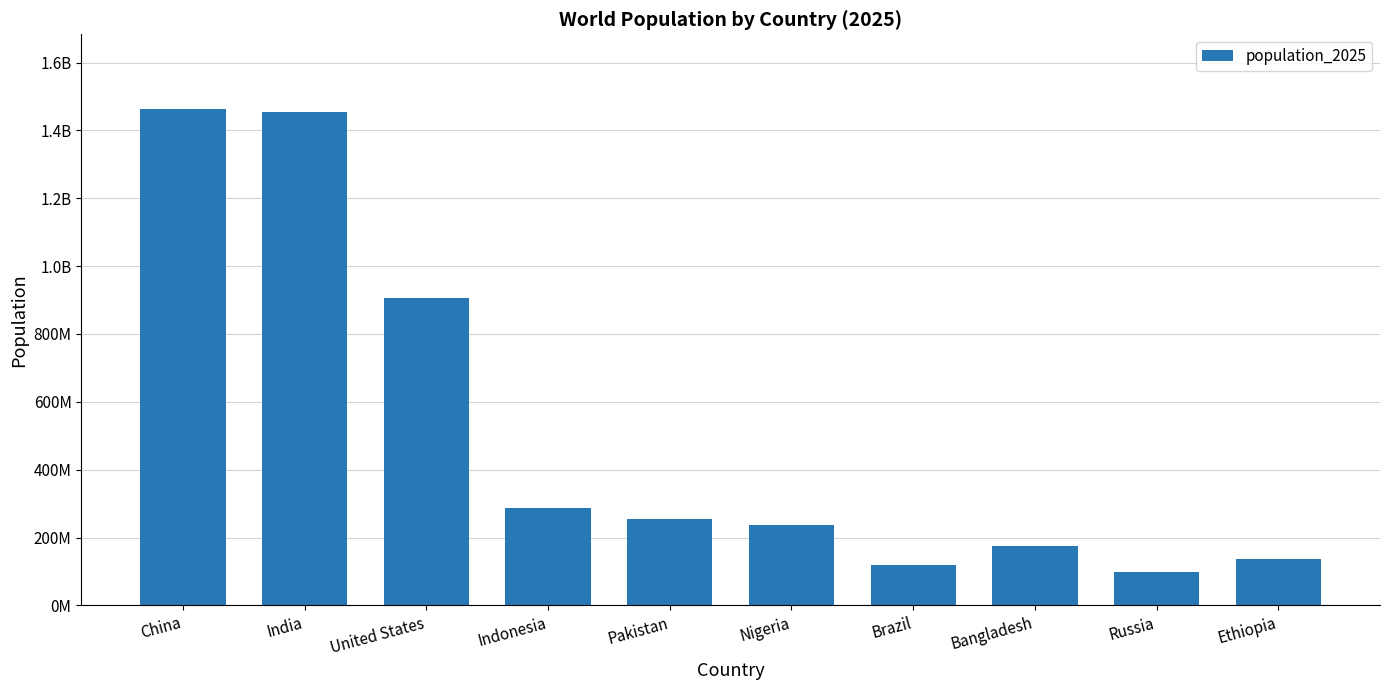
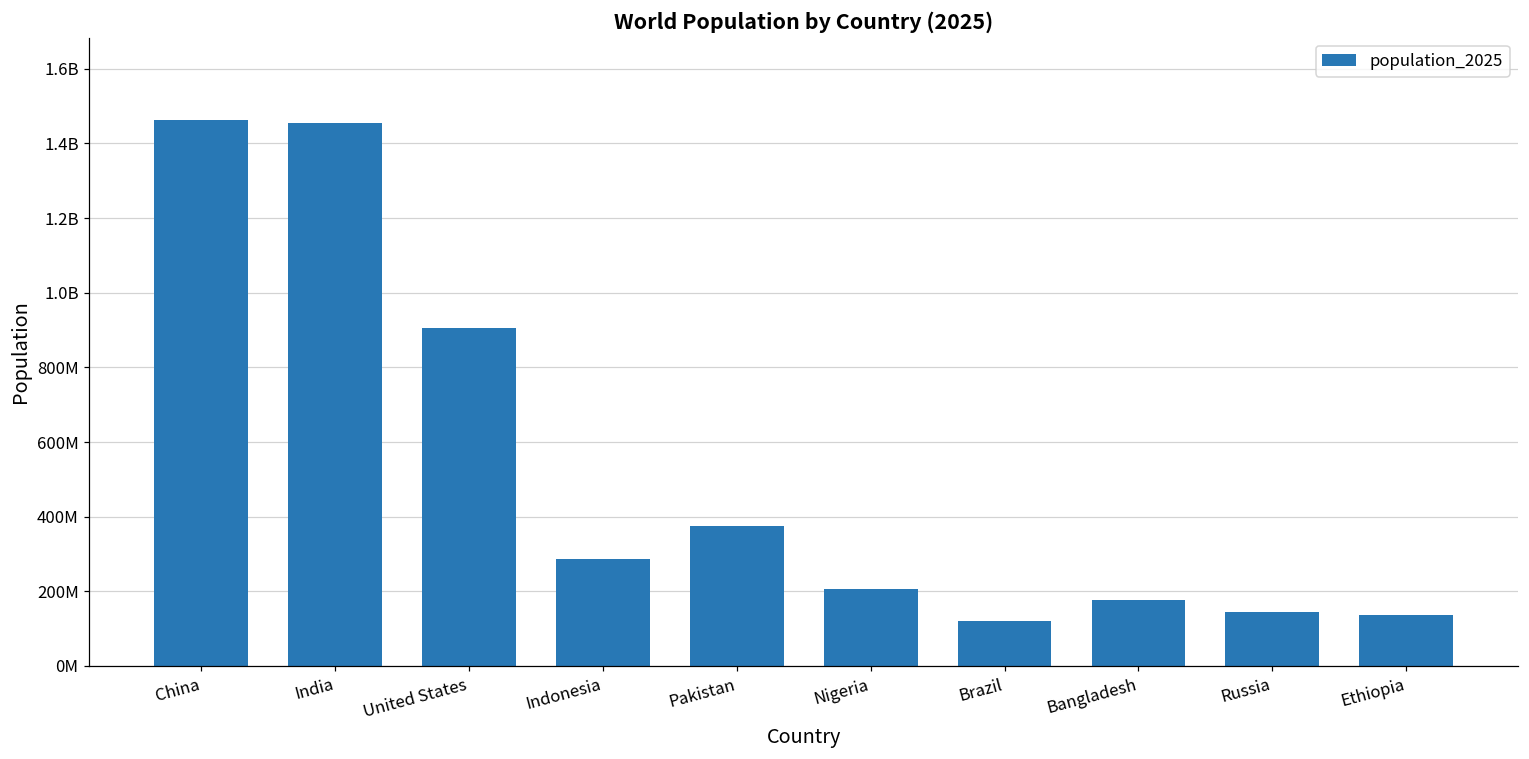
  {
    "China": 1460000000,
    "India": 1450000000,
    "United States": 910000000,
    "Indonesia": 290000000,
-   "Pakistan": 260000000,
-   "Nigeria": 240000000,
+   "Pakistan": 380000000,
+   "Nigeria": 210000000,
    "Brazil": 120000000,
    "Bangladesh": 180000000,
-   "Russia": 100000000,
+   "Russia": 140000000,
    "Ethiopia": 140000000
  }
